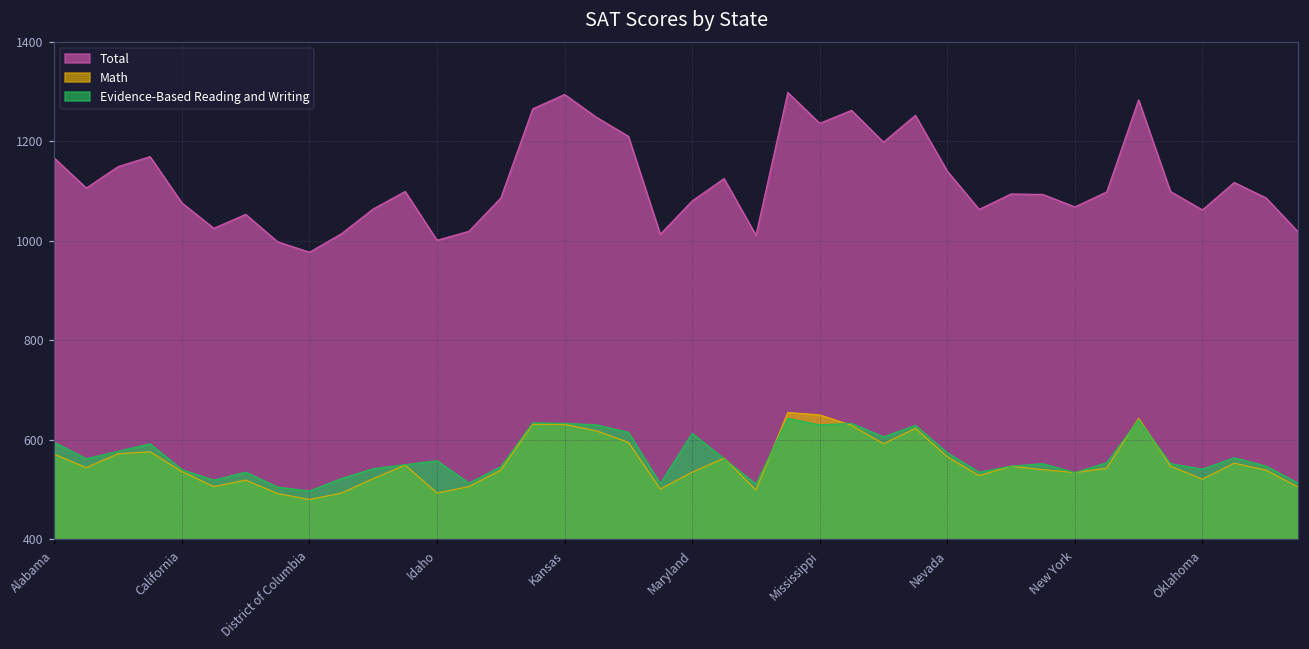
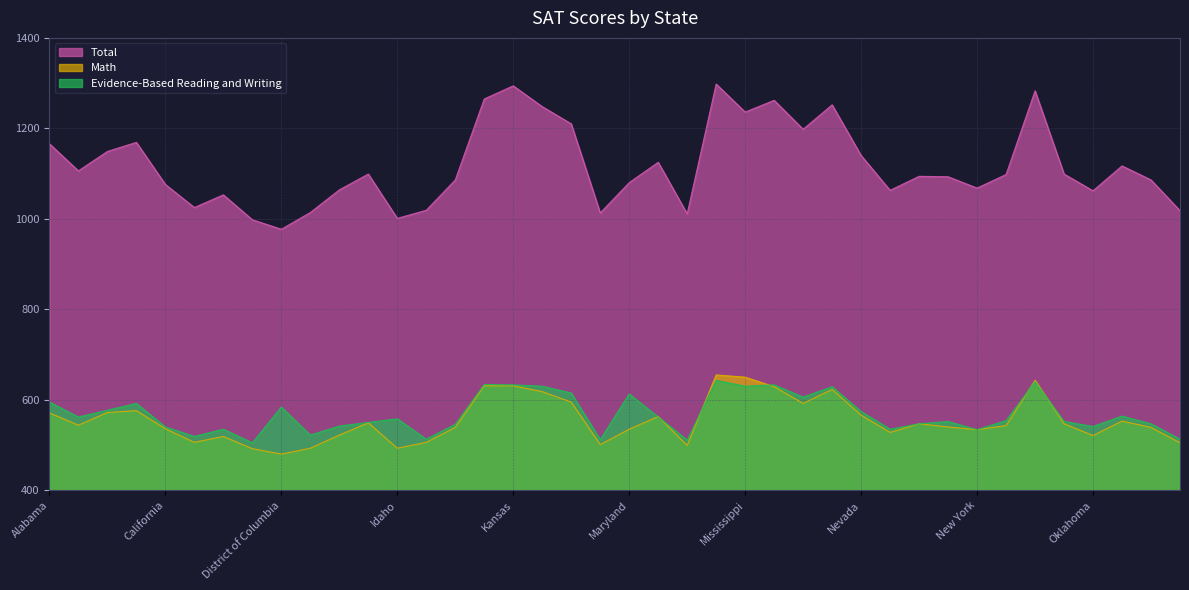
  {
    "Total": {
      "Alabama": 1170,
      "California": 1080,
      "District of Columbia": 980,
      "Idaho": 1000,
      "Kansas": 1290,
      "Maryland": 1080,
      "Mississippi": 1240,
      "Nevada": 1140,
      "New York": 1070,
      "Oklahoma": 1060
    },
    "Math": {
      "Alabama": 570,
      "District of Columbia": 480,
      "Idaho": 490,
      "Maryland": 540,
      "Mississippi": 650,
      "Nevada": 570,
      "Oklahoma": 520
    },
    "Evidence-Based Reading and Writing": {
      "Alabama": 600,
-     "District of Columbia": 500,
+     "District of Columbia": 580,
      "Idaho": 560,
      "Maryland": 610,
      "Mississippi": 630,
      "Nevada": 570,
      "Oklahoma": 540
    }
  }
